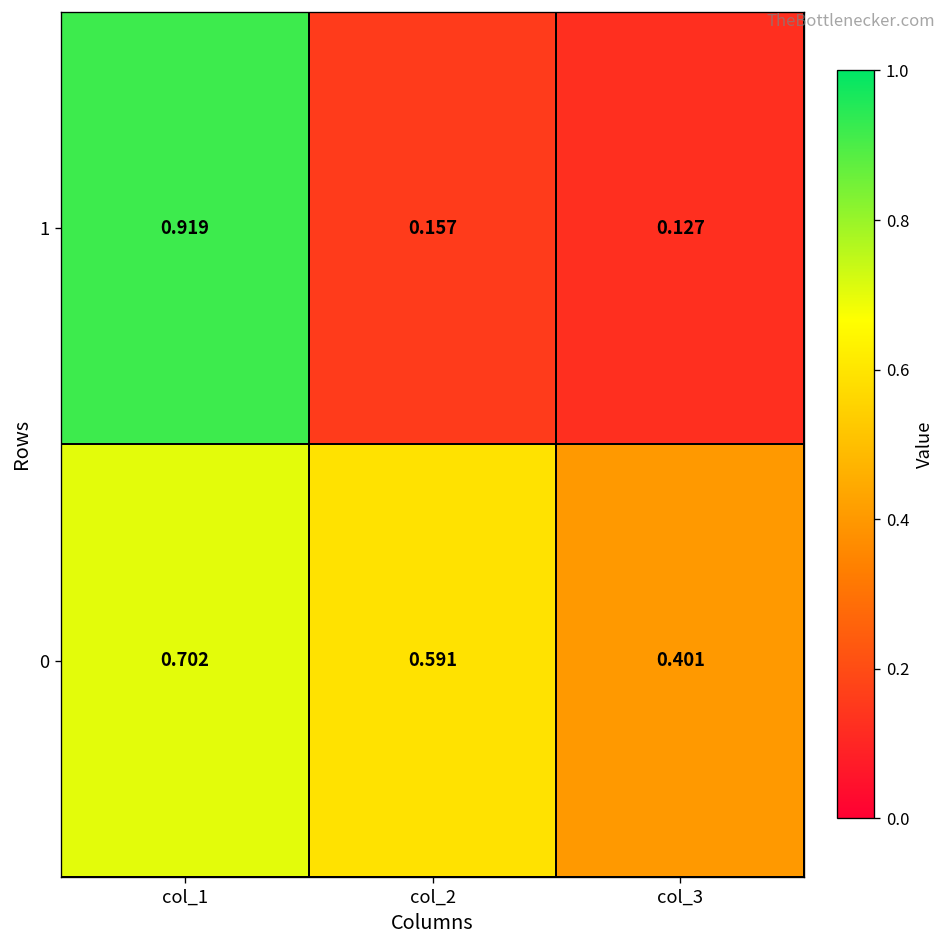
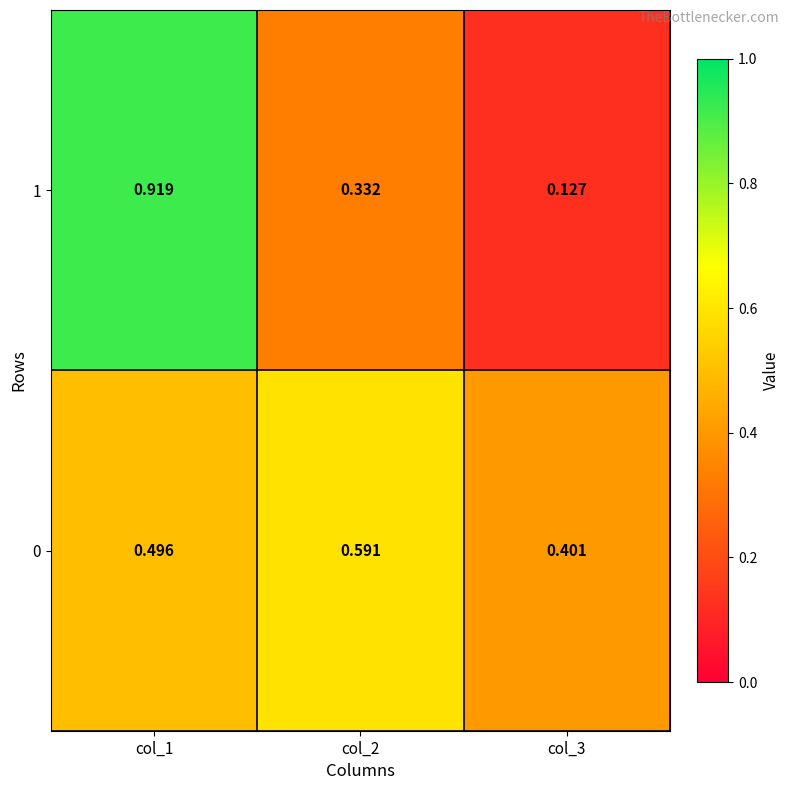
  {
    "1": {
      "col_1": 0.919,
-     "col_2": 0.157,
+     "col_2": 0.332,
      "col_3": 0.127
    },
    "0": {
-     "col_1": 0.702,
+     "col_1": 0.496,
      "col_2": 0.591,
      "col_3": 0.401
    }
  }
